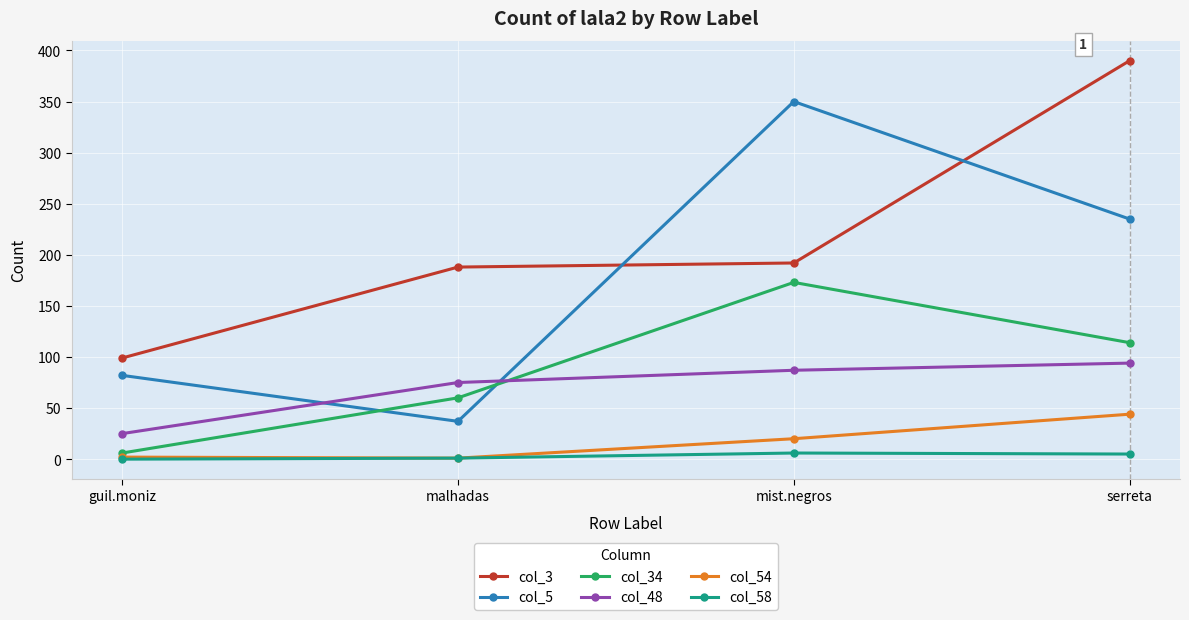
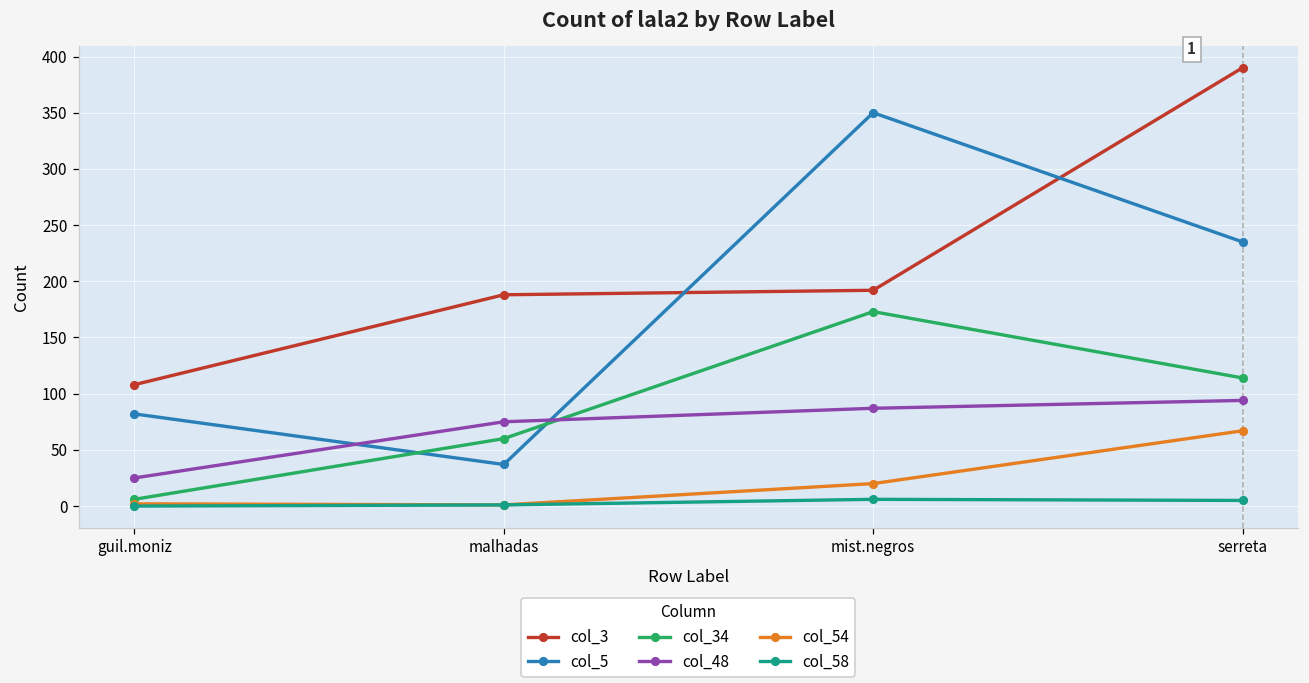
  {
    "col_3": {
-     "guil.moniz": 99,
+     "guil.moniz": 108,
      "malhadas": 188,
      "mist.negros": 192,
      "serreta": 390
    },
    "col_5": {
      "guil.moniz": 82,
      "malhadas": 37,
      "mist.negros": 350,
      "serreta": 235
    },
    "col_48": {
      "guil.moniz": 25,
      "malhadas": 75,
      "mist.negros": 87,
      "serreta": 94
    },
    "col_54": {
      "mist.negros": 20,
-     "serreta": 44
+     "serreta": 67
    }
  }
